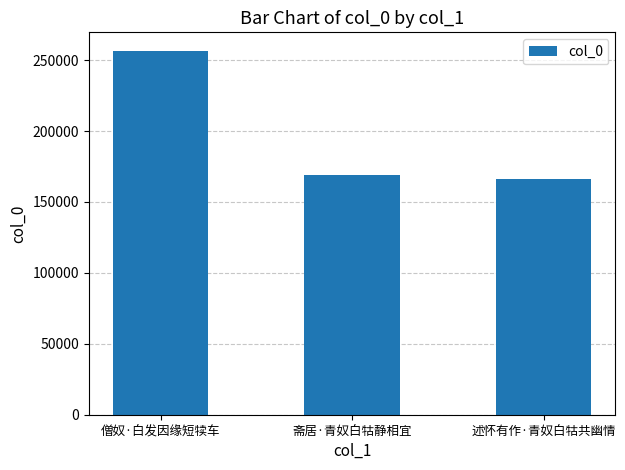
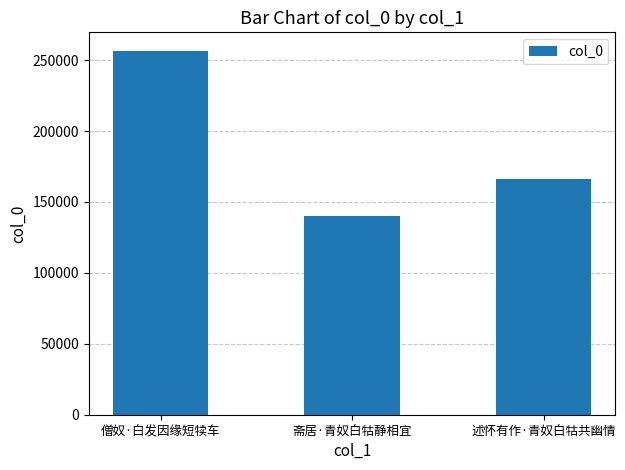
  {
    "僧奴·白发因缘短犊车": 257000,
-   "斋居·青奴白牯静相宜": 169000,
+   "斋居·青奴白牯静相宜": 140000,
    "述怀有作·青奴白牯共幽情": 166000
  }
